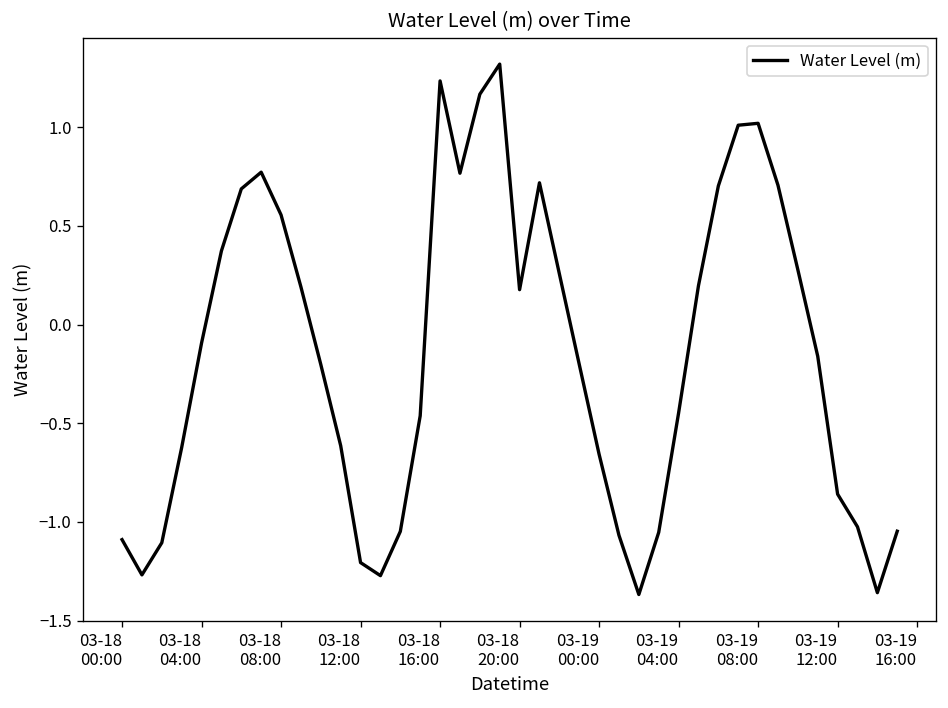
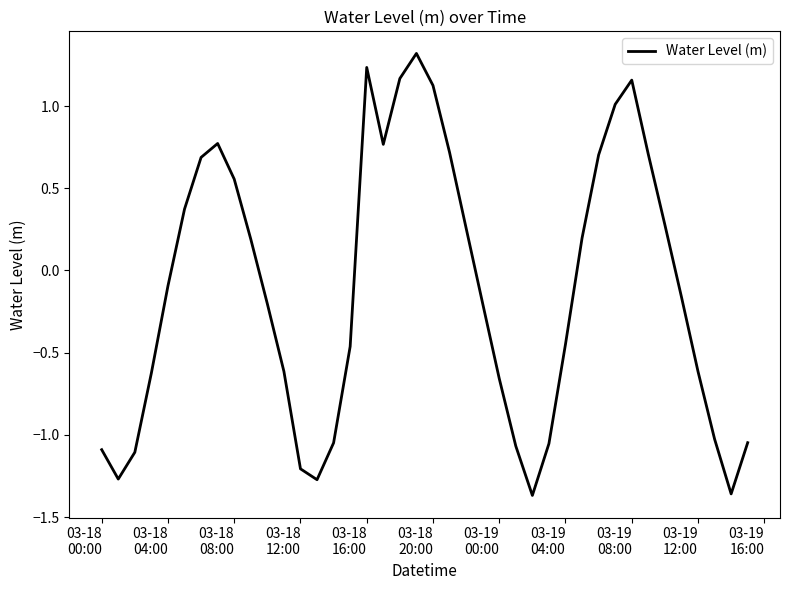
  {
    "03-18 00:00": -1.09,
    "03-18 04:00": -0.09,
    "03-18 08:00": 0.56,
    "03-18 12:00": -1.21,
    "03-18 16:00": 1.23,
-   "03-18 20:00": 0.18,
+   "03-18 20:00": 1.13,
    "03-19 00:00": -0.66,
    "03-19 04:00": -0.45,
-   "03-19 08:00": 1.02,
-   "03-19 12:00": -0.86
+   "03-19 08:00": 1.16,
+   "03-19 12:00": -0.61
  }
